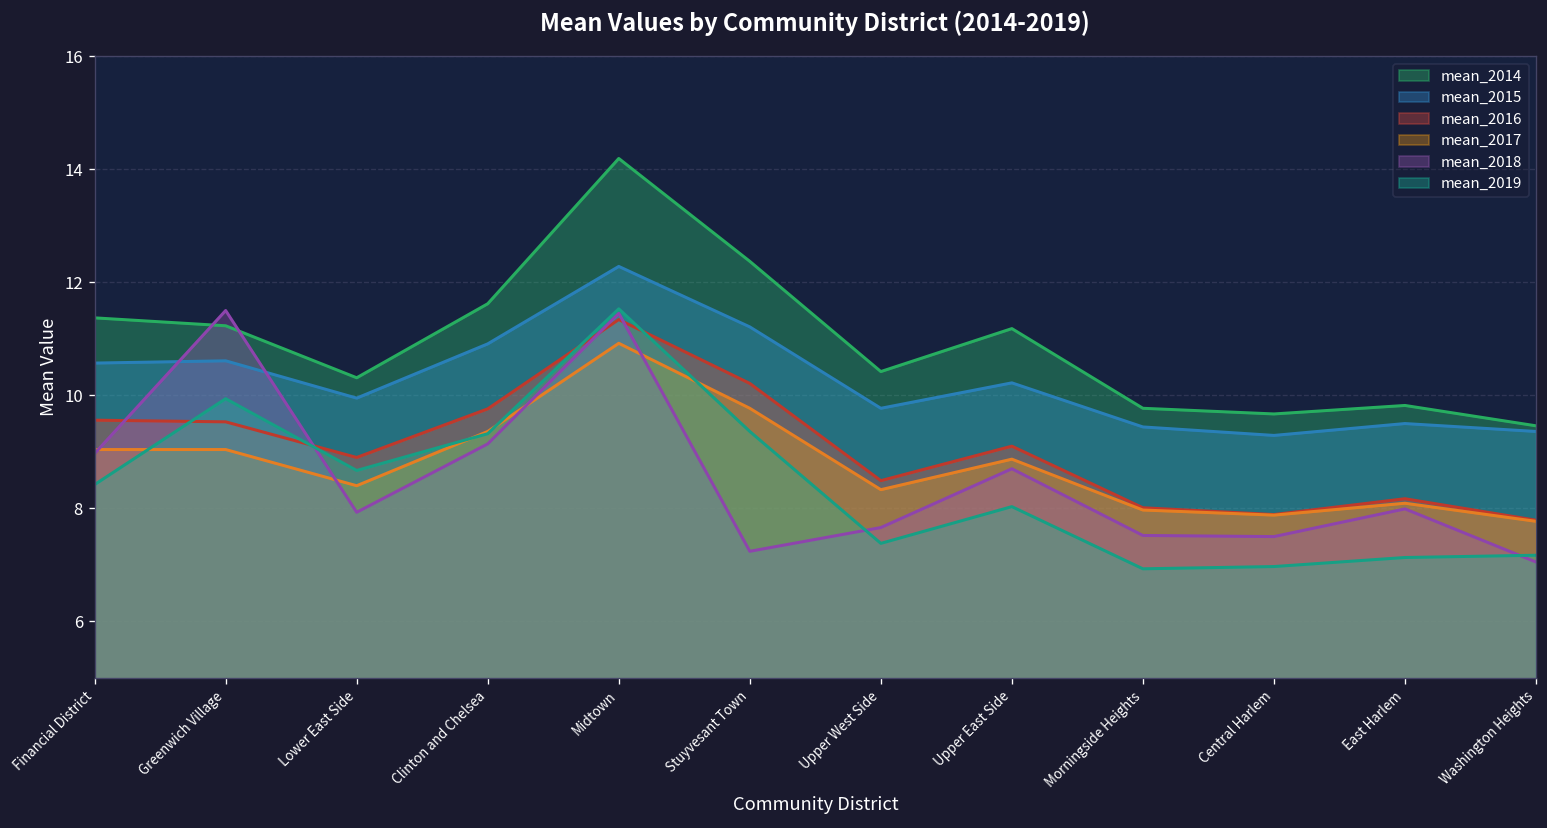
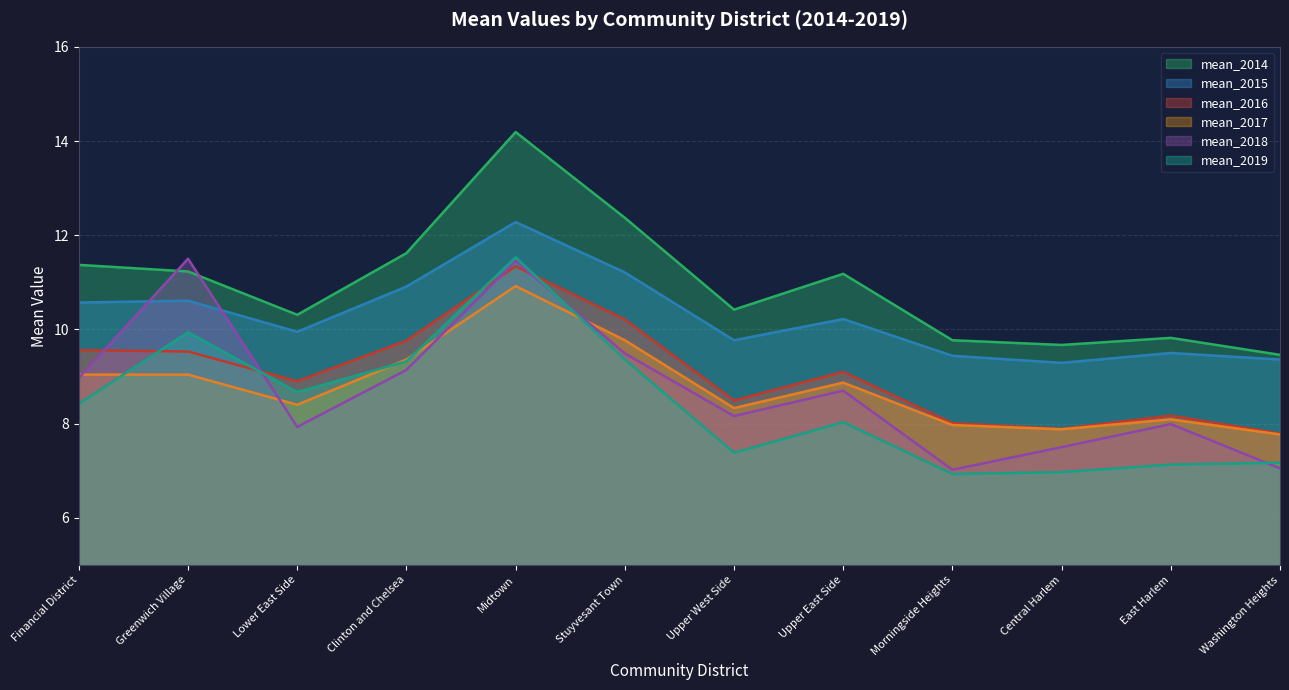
  {
    "mean_2018": {
      "Financial District": 9.0,
      "Greenwich Village": 11.5,
      "Lower East Side": 7.9,
      "Clinton and Chelsea": 9.1,
      "Midtown": 11.5,
-     "Stuyvesant Town": 7.2,
-     "Upper West Side": 7.7,
+     "Stuyvesant Town": 9.5,
+     "Upper West Side": 8.2,
      "Upper East Side": 8.7,
-     "Morningside Heights": 7.5,
+     "Morningside Heights": 7.0,
      "Central Harlem": 7.5,
      "East Harlem": 8.0,
      "Washington Heights": 7.1
    }
  }
